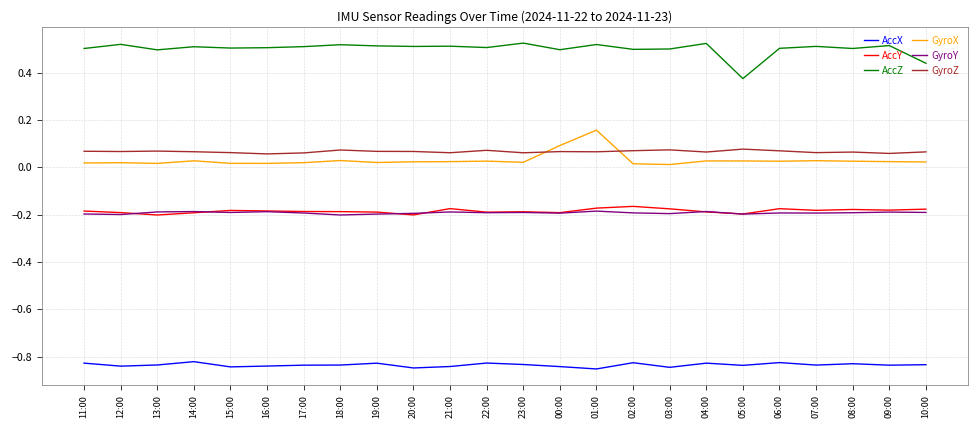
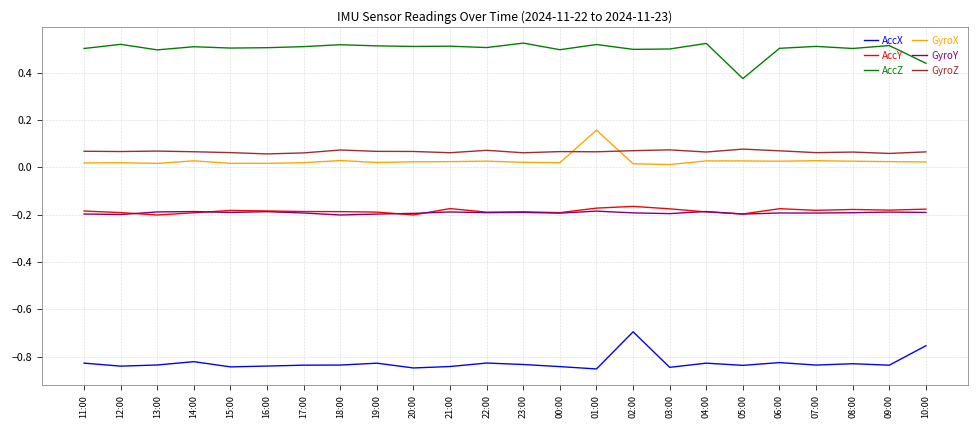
  {
    "AccX": {
      "11:00": -0.83,
      "12:00": -0.84,
      "13:00": -0.83,
      "14:00": -0.82,
      "15:00": -0.84,
      "16:00": -0.84,
      "17:00": -0.84,
      "18:00": -0.83,
      "19:00": -0.83,
      "20:00": -0.85,
      "21:00": -0.84,
      "22:00": -0.83,
      "23:00": -0.83,
      "00:00": -0.84,
      "01:00": -0.85,
-     "02:00": -0.82,
+     "02:00": -0.69,
      "03:00": -0.84,
      "04:00": -0.83,
      "05:00": -0.84,
      "06:00": -0.82,
      "07:00": -0.83,
      "08:00": -0.83,
      "09:00": -0.84,
-     "10:00": -0.83
+     "10:00": -0.75
    },
    "AccY": {
      "11:00": -0.18,
      "13:00": -0.20,
      "18:00": -0.19,
      "21:00": -0.17,
      "01:00": -0.17,
      "02:00": -0.16,
      "03:00": -0.18,
      "06:00": -0.17,
      "08:00": -0.18,
      "10:00": -0.18
    },
    "AccZ": {
      "11:00": 0.50,
      "12:00": 0.52,
      "13:00": 0.50,
      "14:00": 0.51,
      "15:00": 0.50,
      "16:00": 0.50,
      "17:00": 0.51,
      "18:00": 0.52,
      "19:00": 0.51,
      "20:00": 0.51,
      "21:00": 0.51,
      "22:00": 0.51,
      "23:00": 0.52,
      "00:00": 0.50,
      "01:00": 0.52,
      "02:00": 0.50,
      "03:00": 0.50,
      "04:00": 0.52,
      "05:00": 0.37,
      "06:00": 0.50,
      "07:00": 0.51,
      "08:00": 0.50,
      "09:00": 0.51,
      "10:00": 0.44
    },
    "GyroX": {
      "11:00": 0.02,
      "12:00": 0.02,
      "13:00": 0.02,
      "14:00": 0.03,
      "15:00": 0.02,
      "16:00": 0.02,
      "17:00": 0.02,
      "18:00": 0.03,
      "19:00": 0.02,
      "20:00": 0.02,
      "21:00": 0.02,
      "22:00": 0.03,
      "23:00": 0.02,
-     "00:00": 0.09,
+     "00:00": 0.02,
      "01:00": 0.16,
      "02:00": 0.01,
      "03:00": 0.01,
      "04:00": 0.03,
      "05:00": 0.03,
      "06:00": 0.03,
      "07:00": 0.03,
      "08:00": 0.03,
      "09:00": 0.02,
      "10:00": 0.02
    },
    "GyroY": {
      "11:00": -0.20,
      "13:00": -0.19,
      "18:00": -0.20,
      "21:00": -0.19,
      "01:00": -0.18,
      "02:00": -0.19,
      "03:00": -0.20,
      "06:00": -0.19,
      "08:00": -0.19,
      "10:00": -0.19
    },
    "GyroZ": {
      "11:00": 0.07,
      "12:00": 0.07,
      "13:00": 0.07,
      "14:00": 0.07,
      "15:00": 0.06,
      "16:00": 0.06,
      "17:00": 0.06,
      "18:00": 0.07,
      "19:00": 0.07,
      "20:00": 0.07,
      "21:00": 0.06,
      "22:00": 0.07,
      "23:00": 0.06,
      "00:00": 0.07,
      "01:00": 0.07,
      "02:00": 0.07,
      "03:00": 0.07,
      "04:00": 0.06,
      "05:00": 0.08,
      "06:00": 0.07,
      "07:00": 0.06,
      "08:00": 0.06,
      "09:00": 0.06,
      "10:00": 0.07
    }
  }
